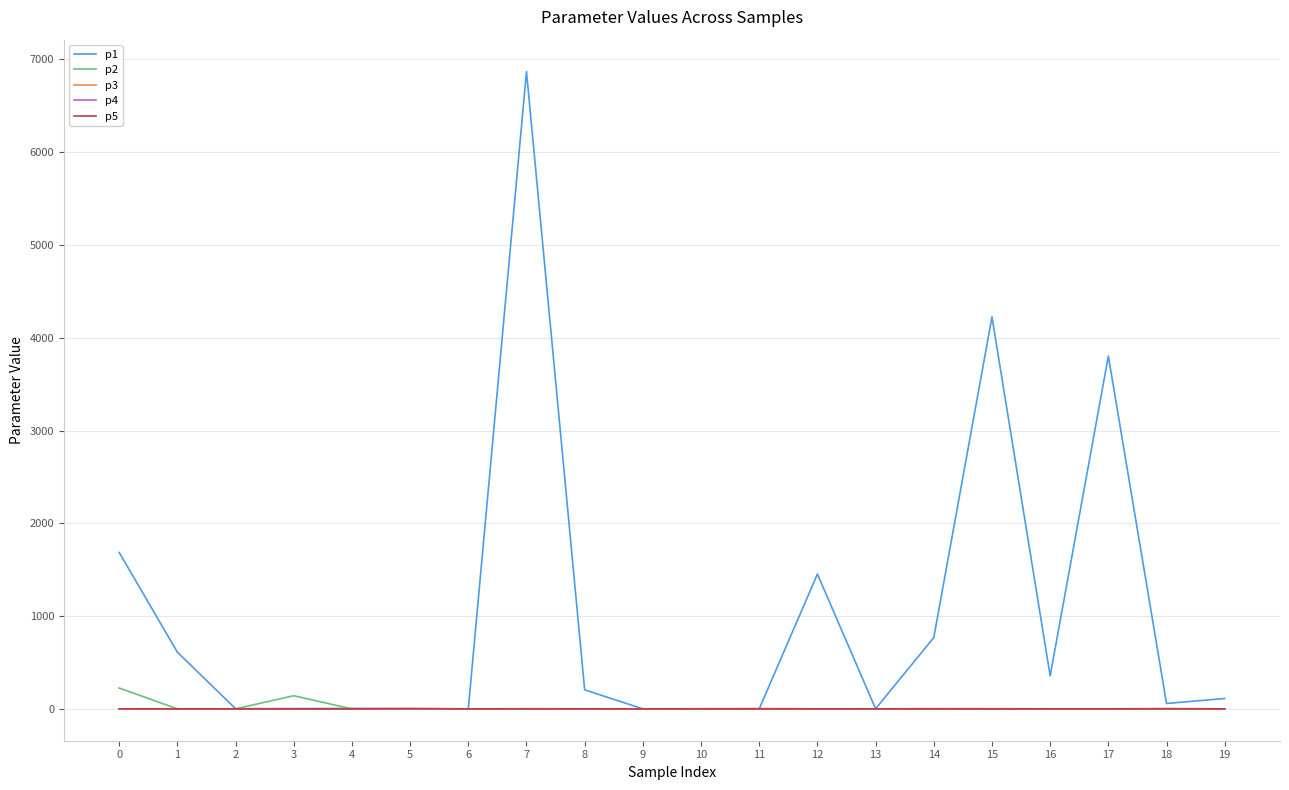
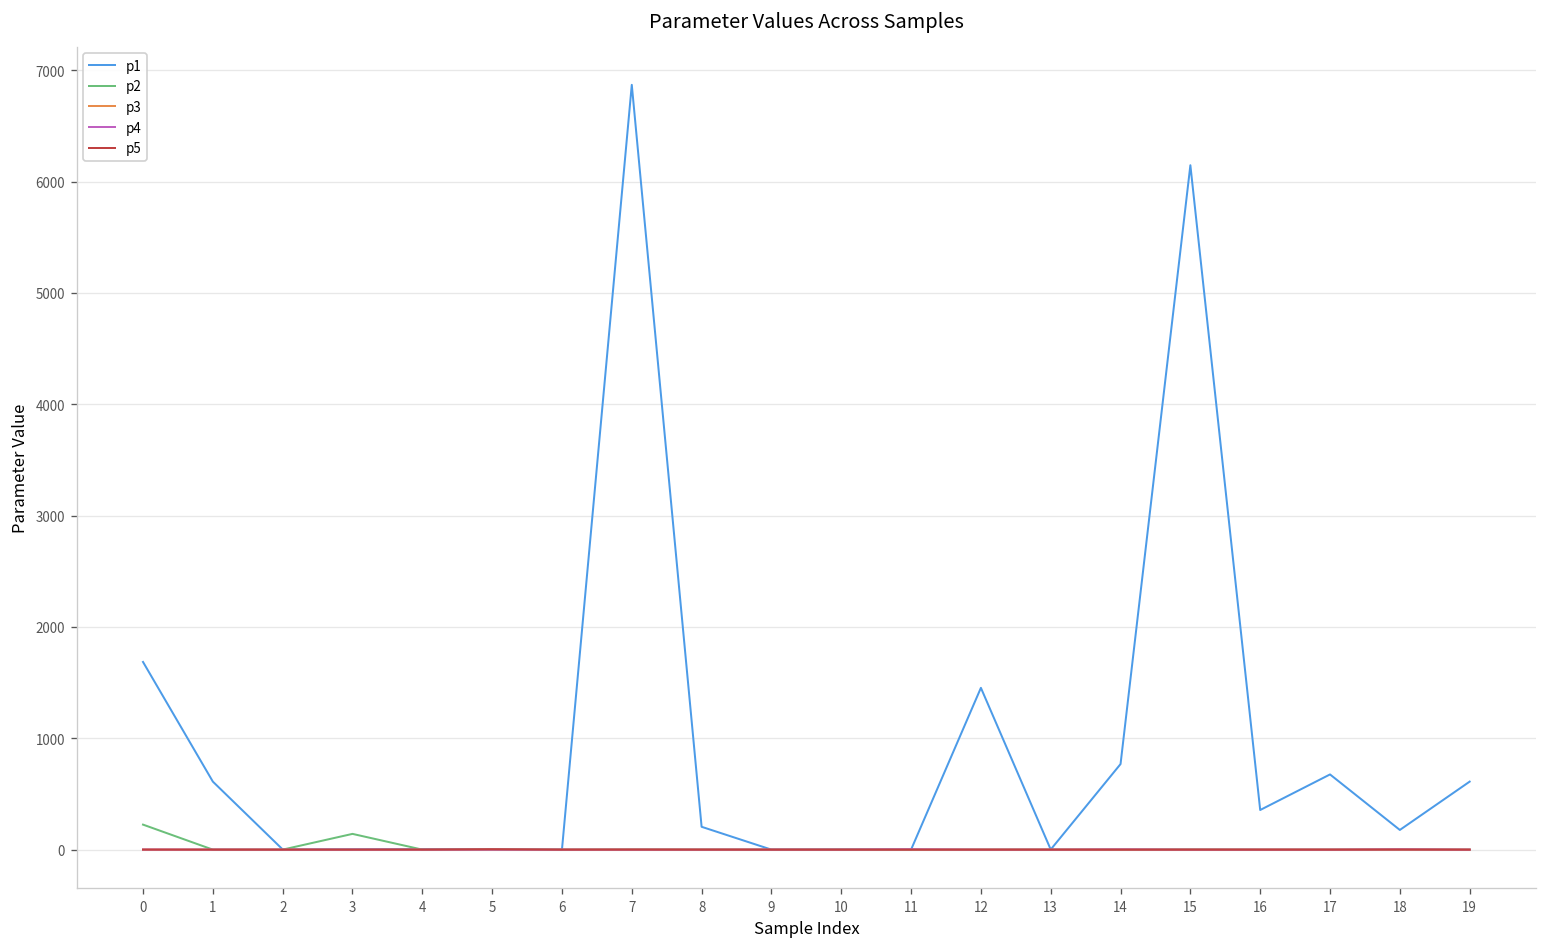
  {
    "p1": {
      "0": 1700,
      "1": 600,
      "7": 6900,
      "8": 200,
      "12": 1500,
      "14": 800,
-     "15": 4200,
+     "15": 6100,
      "16": 400,
-     "17": 3800,
-     "18": 100,
-     "19": 100
+     "17": 700,
+     "18": 200,
+     "19": 600
    },
    "p2": {
      "0": 200,
      "3": 100
    }
  }
